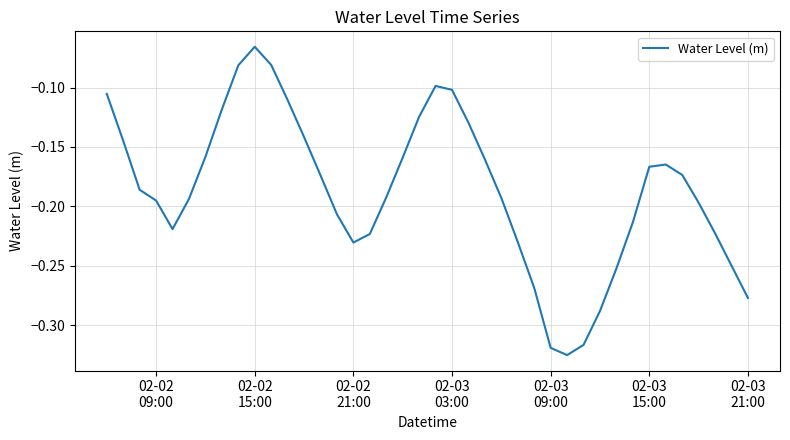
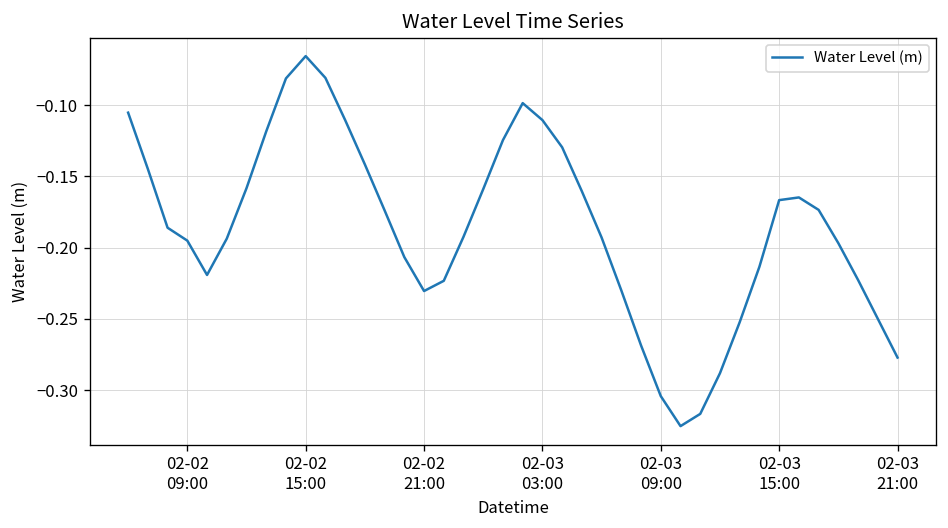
  {
    "02-02 09:00": -0.195,
    "02-02 15:00": -0.066,
    "02-02 21:00": -0.230,
-   "02-03 03:00": -0.102,
-   "02-03 09:00": -0.319,
+   "02-03 03:00": -0.111,
+   "02-03 09:00": -0.304,
    "02-03 15:00": -0.167,
    "02-03 21:00": -0.277
  }
